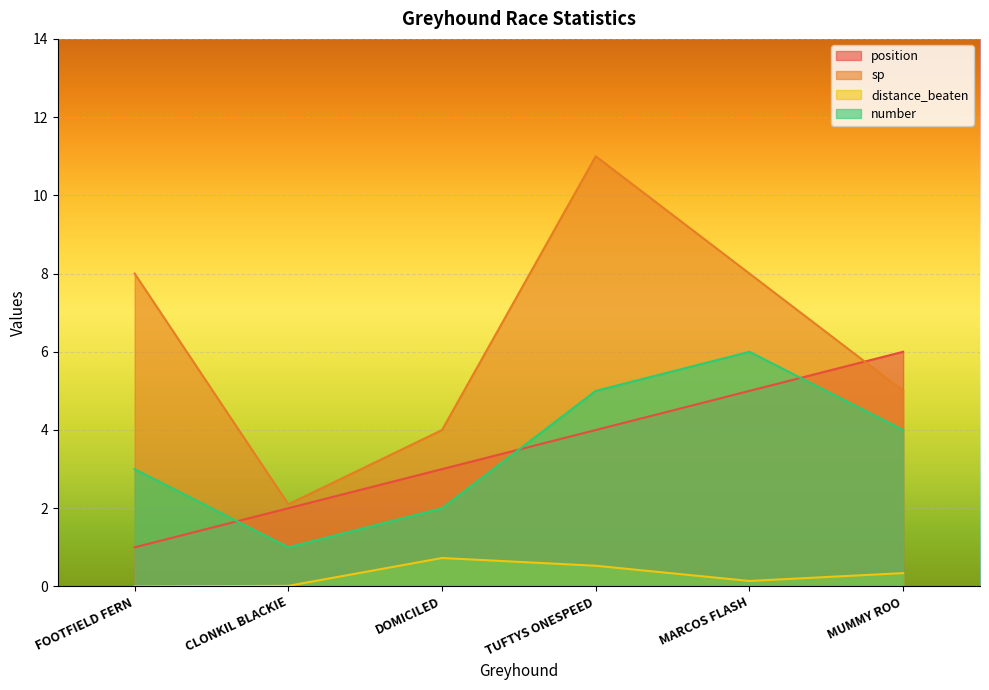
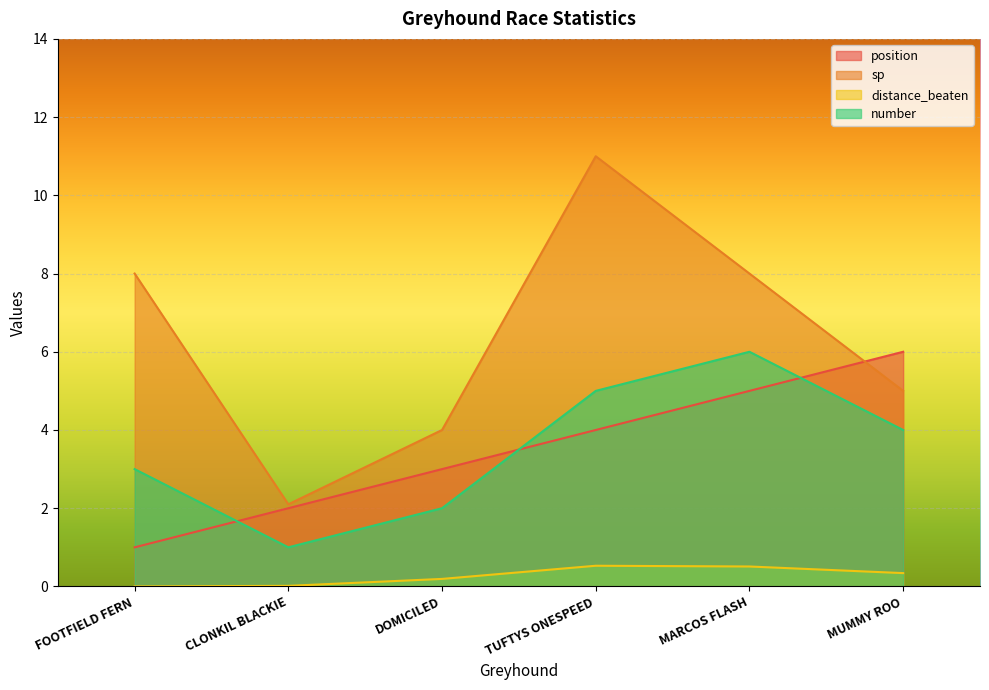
  {
    "distance_beaten": {
      "FOOTFIELD FERN": 0.0,
      "CLONKIL BLACKIE": 0.0,
-     "DOMICILED": 0.7,
+     "DOMICILED": 0.2,
      "TUFTYS ONESPEED": 0.5,
-     "MARCOS FLASH": 0.1,
+     "MARCOS FLASH": 0.5,
      "MUMMY ROO": 0.3
    },
    "number": {
      "FOOTFIELD FERN": 3.0,
      "CLONKIL BLACKIE": 1.0,
      "DOMICILED": 2.0,
      "TUFTYS ONESPEED": 5.0,
      "MARCOS FLASH": 6.0,
      "MUMMY ROO": 4.0
    }
  }
